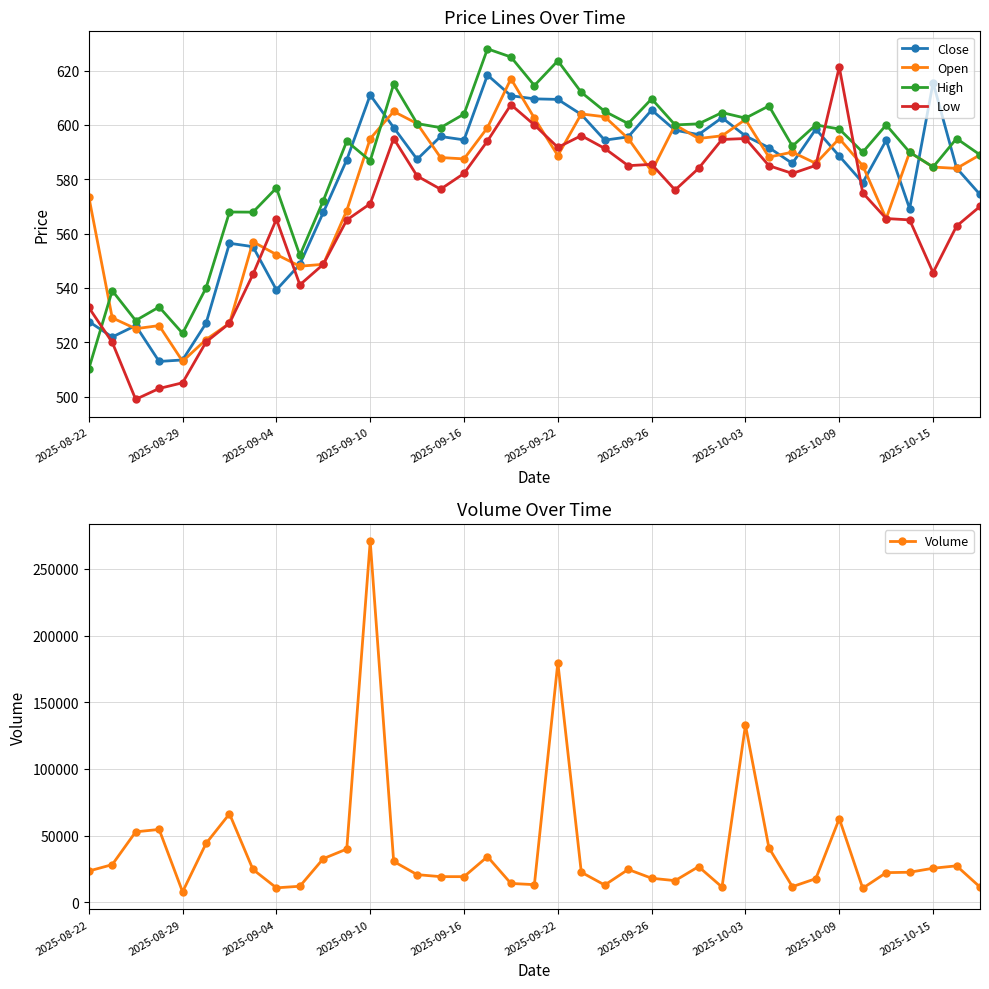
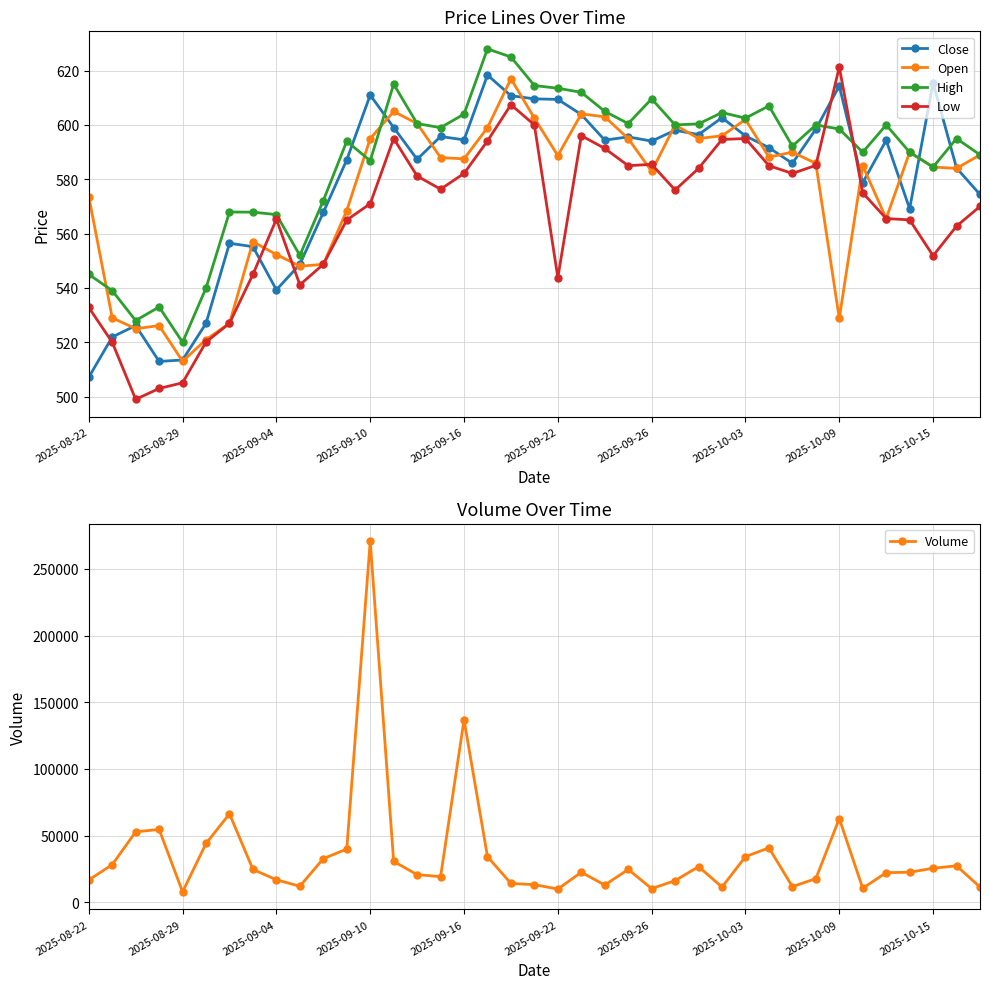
  {
    "Price Lines Over Time": {
      "Close": {
-       "2025-08-22": 528,
+       "2025-08-22": 507,
        "2025-09-04": 539,
        "2025-09-10": 611,
        "2025-09-16": 595,
        "2025-09-22": 609,
-       "2025-09-26": 605,
+       "2025-09-26": 594,
        "2025-10-03": 596,
-       "2025-10-09": 589
+       "2025-10-09": 614
      },
      "Open": {
        "2025-08-22": 574,
        "2025-09-04": 552,
        "2025-09-10": 595,
        "2025-09-16": 588,
        "2025-09-22": 589,
        "2025-09-26": 583,
-       "2025-10-09": 595
+       "2025-10-09": 529
      },
      "High": {
-       "2025-08-22": 510,
-       "2025-08-29": 523,
-       "2025-09-04": 577,
+       "2025-08-22": 545,
+       "2025-08-29": 520,
+       "2025-09-04": 567,
        "2025-09-10": 587,
        "2025-09-16": 604,
-       "2025-09-22": 624,
+       "2025-09-22": 614,
        "2025-09-26": 610,
        "2025-10-09": 599
      },
      "Low": {
        "2025-08-22": 533,
        "2025-08-29": 505,
        "2025-09-04": 565,
        "2025-09-10": 571,
        "2025-09-16": 582,
-       "2025-09-22": 592,
+       "2025-09-22": 544,
        "2025-09-26": 586,
        "2025-10-03": 595,
        "2025-10-09": 621,
-       "2025-10-15": 546
+       "2025-10-15": 552
      }
    },
    "Volume Over Time": {
-     "2025-08-22": 23000,
+     "2025-08-22": 17000,
      "2025-08-29": 8000,
-     "2025-09-04": 11000,
+     "2025-09-04": 17000,
      "2025-09-10": 271000,
-     "2025-09-16": 19000,
-     "2025-09-22": 180000,
-     "2025-09-26": 18000,
-     "2025-10-03": 133000,
+     "2025-09-16": 137000,
+     "2025-09-22": 10000,
+     "2025-09-26": 10000,
+     "2025-10-03": 34000,
      "2025-10-09": 63000,
      "2025-10-15": 26000
    }
  }
